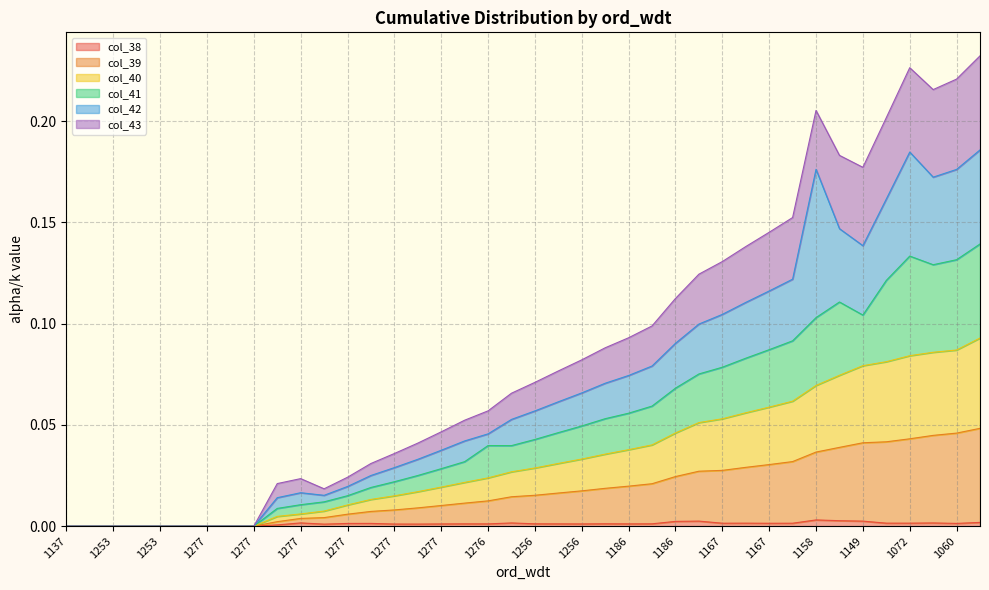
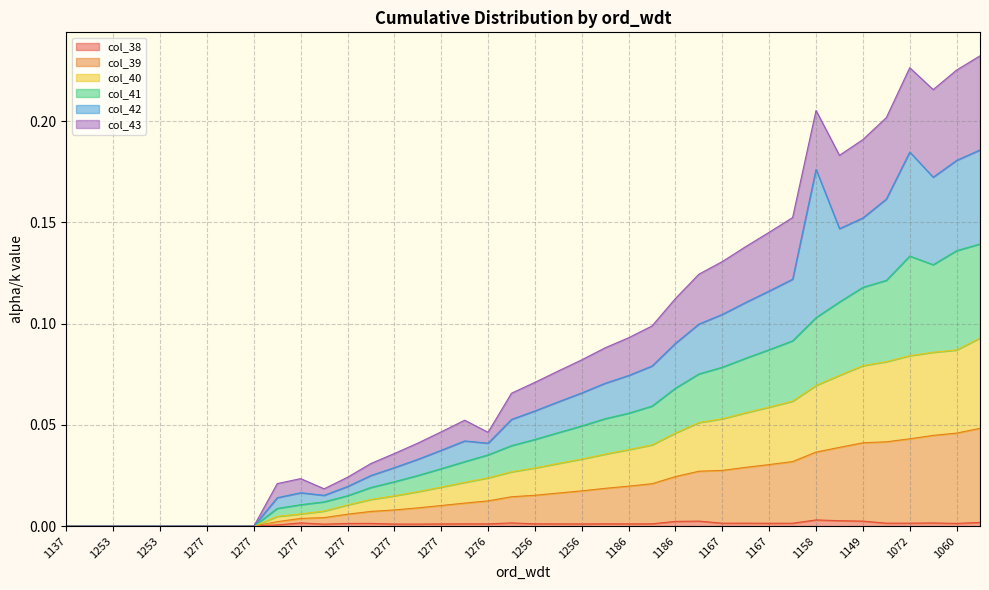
  {
    "col_41": {
-     "1276": 0.016,
+     "1276": 0.011,
      "1158": 0.034,
-     "1149": 0.025,
+     "1149": 0.039,
      "1072": 0.049,
-     "1060": 0.045
+     "1060": 0.049
    },
    "col_42": {
      "1276": 0.006,
      "1158": 0.073,
      "1149": 0.034,
      "1072": 0.051,
      "1060": 0.045
    },
    "col_43": {
-     "1276": 0.011,
+     "1276": 0.005,
      "1158": 0.029,
      "1149": 0.039,
      "1072": 0.042,
      "1060": 0.045
    }
  }
